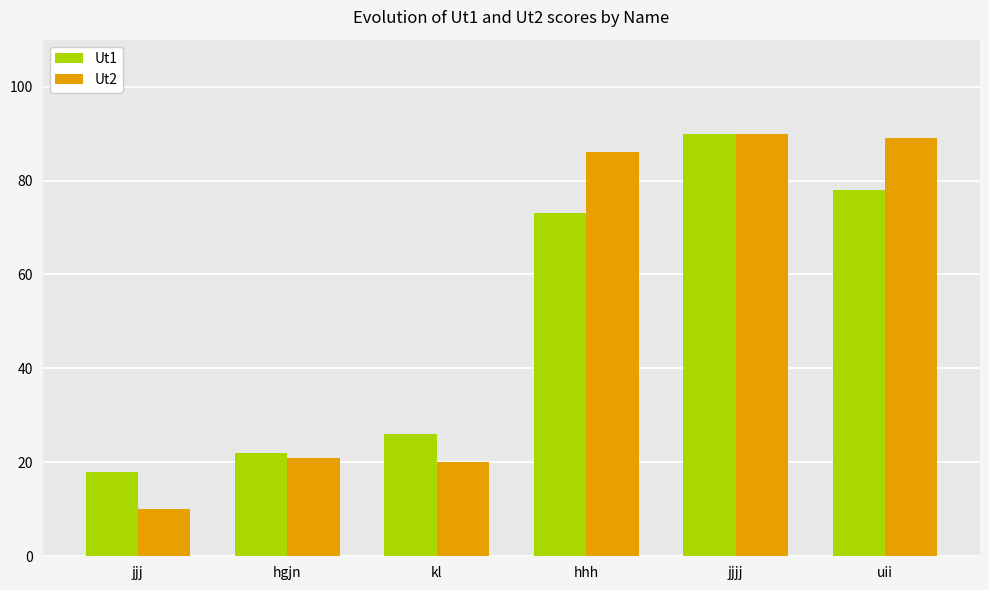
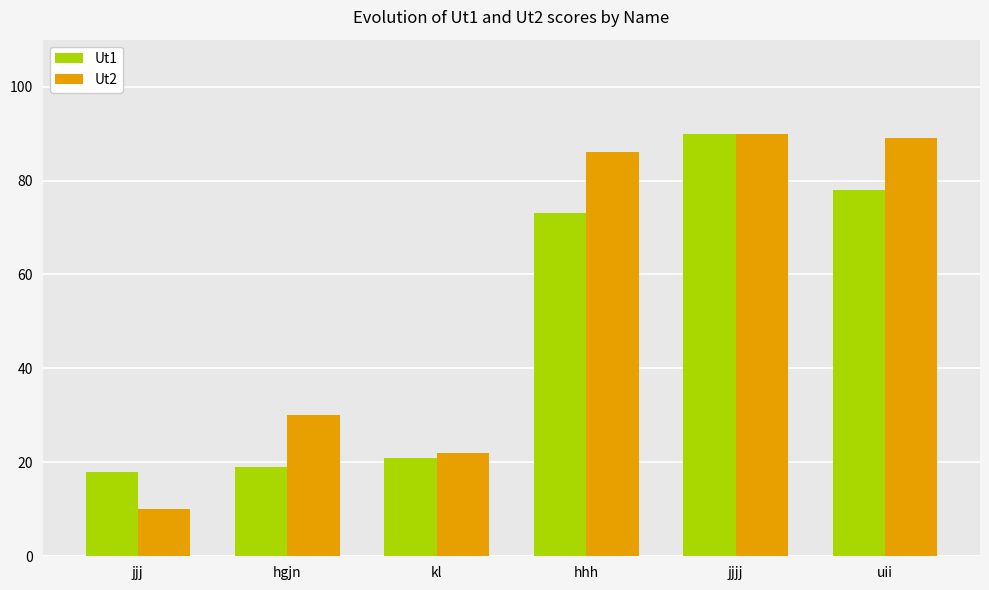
  {
    "Ut1": {
      "jjj": 18,
-     "hgjn": 22,
-     "kl": 26,
+     "hgjn": 19,
+     "kl": 21,
      "hhh": 73,
      "jjjj": 90,
      "uii": 78
    },
    "Ut2": {
      "jjj": 10,
-     "hgjn": 21,
-     "kl": 20,
+     "hgjn": 30,
+     "kl": 22,
      "hhh": 86,
      "jjjj": 90,
      "uii": 89
    }
  }
